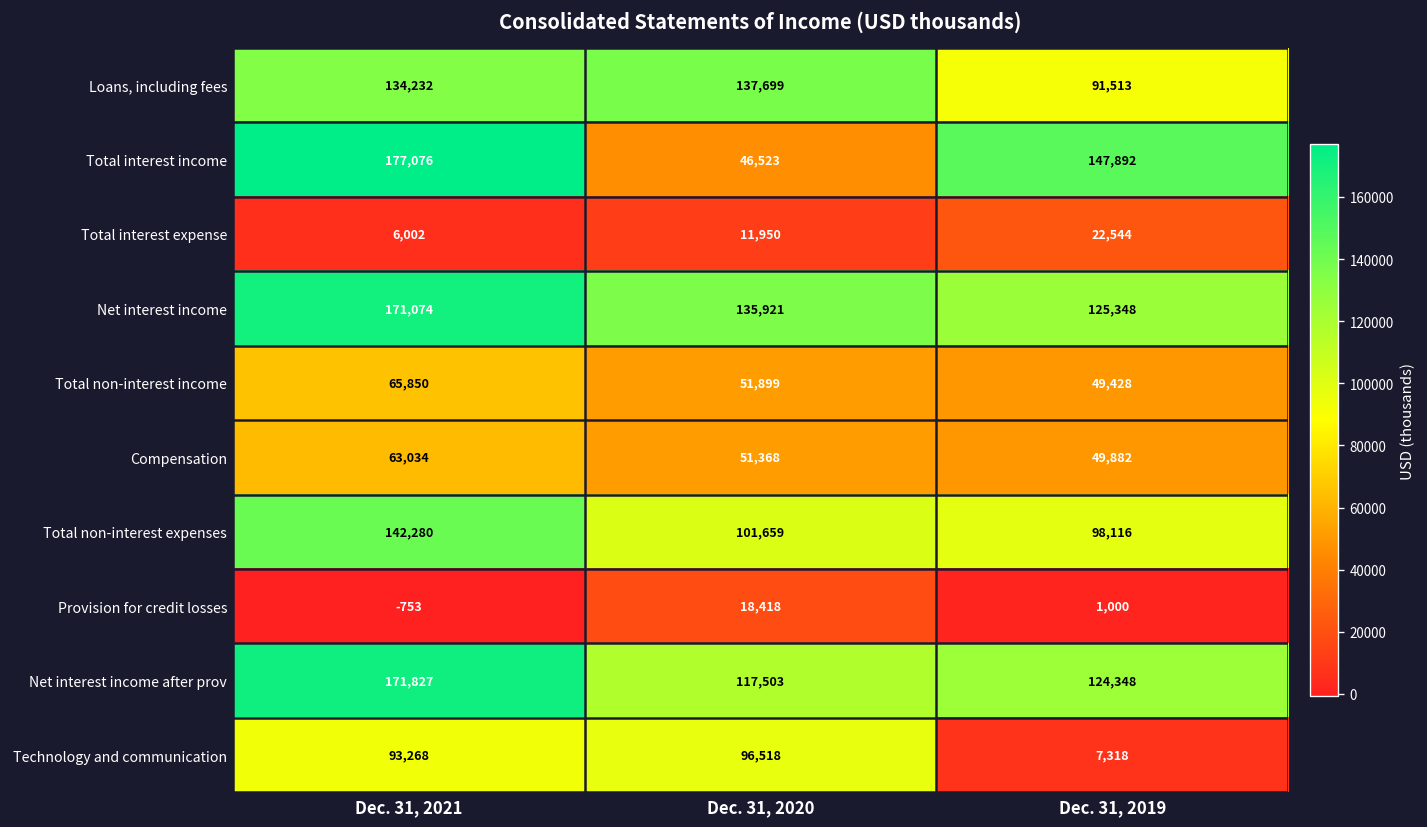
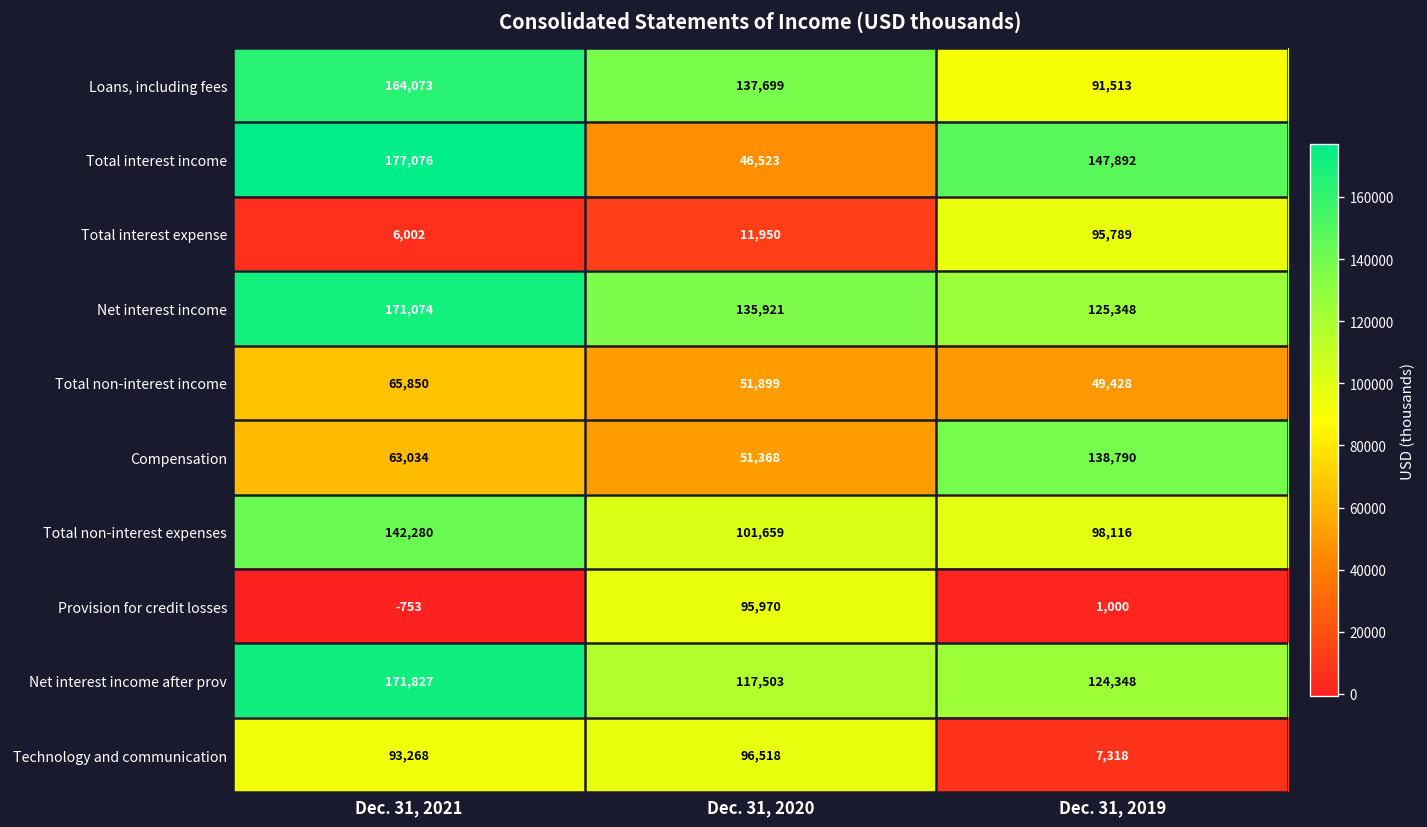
  {
    "Loans, including fees": {
-     "Dec. 31, 2021": "134,232",
+     "Dec. 31, 2021": "164,073",
      "Dec. 31, 2020": "137,699",
      "Dec. 31, 2019": "91,513"
    },
    "Total interest income": {
      "Dec. 31, 2021": "177,076",
      "Dec. 31, 2020": "46,523",
      "Dec. 31, 2019": "147,892"
    },
    "Total interest expense": {
      "Dec. 31, 2021": "6,002",
      "Dec. 31, 2020": "11,950",
-     "Dec. 31, 2019": "22,544"
+     "Dec. 31, 2019": "95,789"
    },
    "Net interest income": {
      "Dec. 31, 2021": "171,074",
      "Dec. 31, 2020": "135,921",
      "Dec. 31, 2019": "125,348"
    },
    "Total non-interest income": {
      "Dec. 31, 2021": "65,850",
      "Dec. 31, 2020": "51,899",
      "Dec. 31, 2019": "49,428"
    },
    "Compensation": {
      "Dec. 31, 2021": "63,034",
      "Dec. 31, 2020": "51,368",
-     "Dec. 31, 2019": "49,882"
+     "Dec. 31, 2019": "138,790"
    },
    "Total non-interest expenses": {
      "Dec. 31, 2021": "142,280",
      "Dec. 31, 2020": "101,659",
      "Dec. 31, 2019": "98,116"
    },
    "Provision for credit losses": {
      "Dec. 31, 2021": "-753",
-     "Dec. 31, 2020": "18,418",
+     "Dec. 31, 2020": "95,970",
      "Dec. 31, 2019": "1,000"
    },
    "Net interest income after prov": {
      "Dec. 31, 2021": "171,827",
      "Dec. 31, 2020": "117,503",
      "Dec. 31, 2019": "124,348"
    },
    "Technology and communication": {
      "Dec. 31, 2021": "93,268",
      "Dec. 31, 2020": "96,518",
      "Dec. 31, 2019": "7,318"
    }
  }
